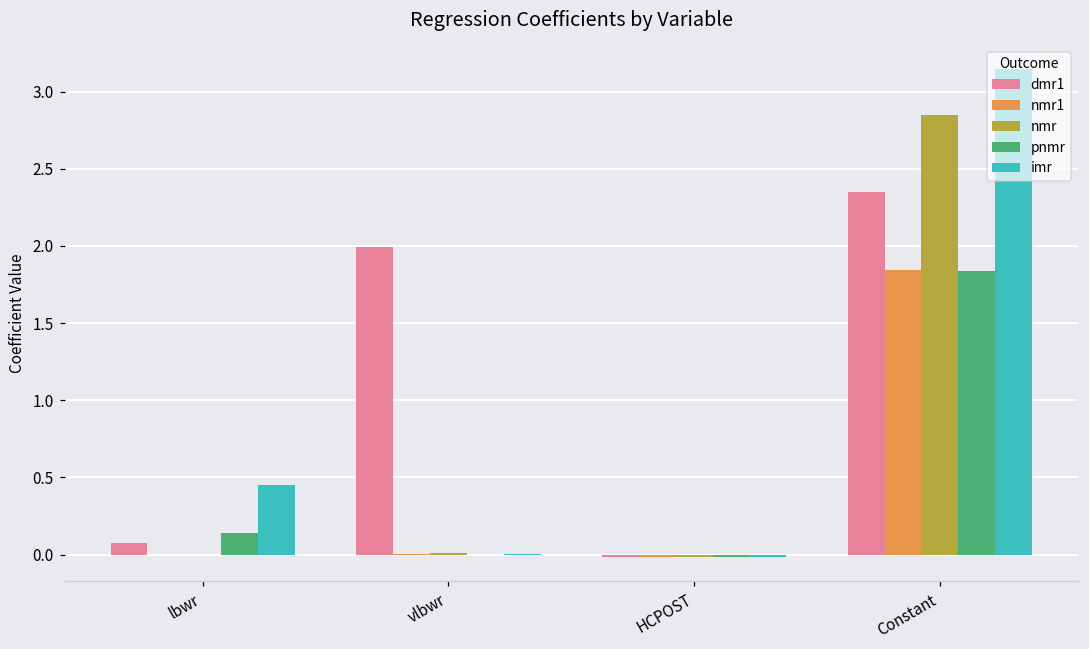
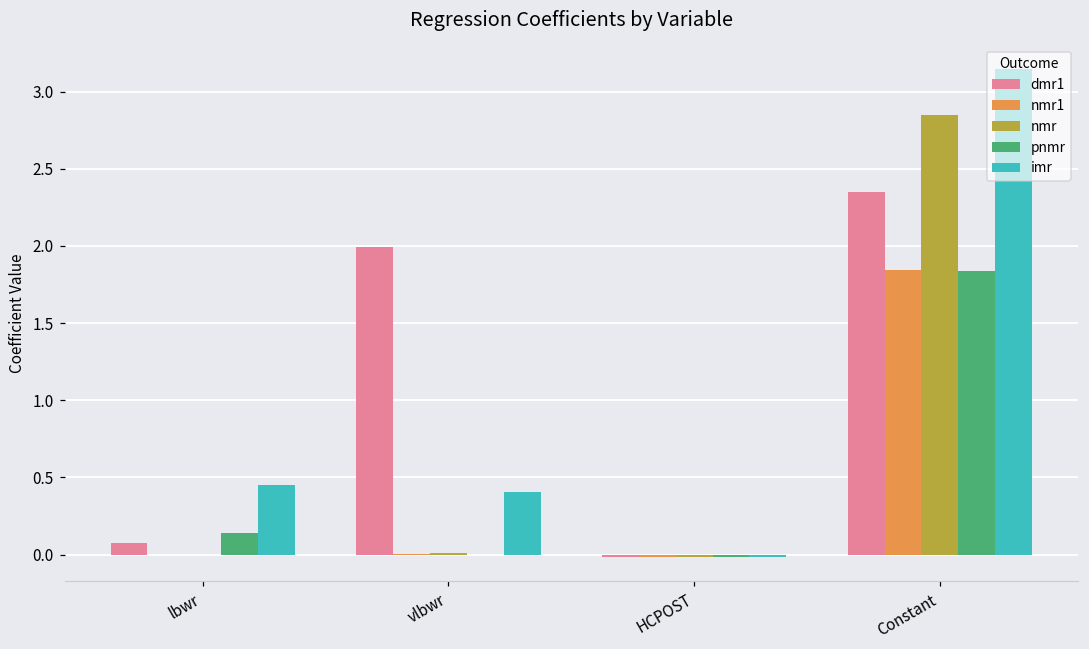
  {
    "dmr1": {
      "lbwr": 0.08,
      "vlbwr": 1.99,
      "Constant": 2.35
    },
    "pnmr": {
      "lbwr": 0.14,
      "Constant": 1.84
    },
    "imr": {
      "lbwr": 0.45,
-     "vlbwr": 0.01
+     "vlbwr": 0.41
    }
  }
